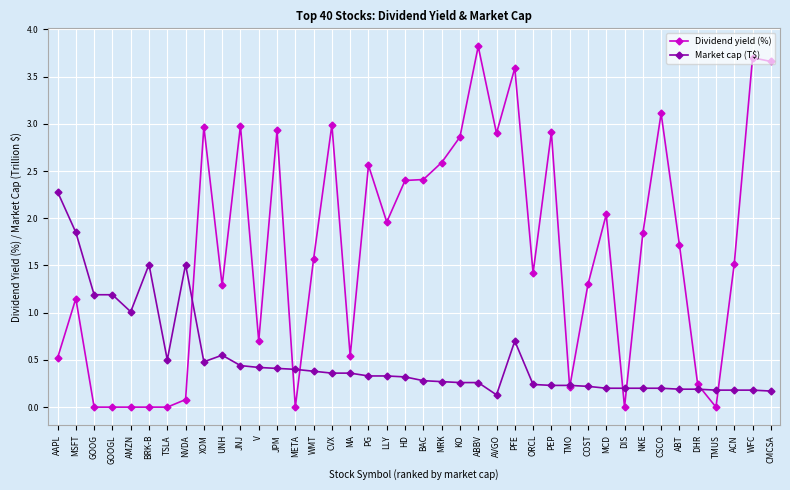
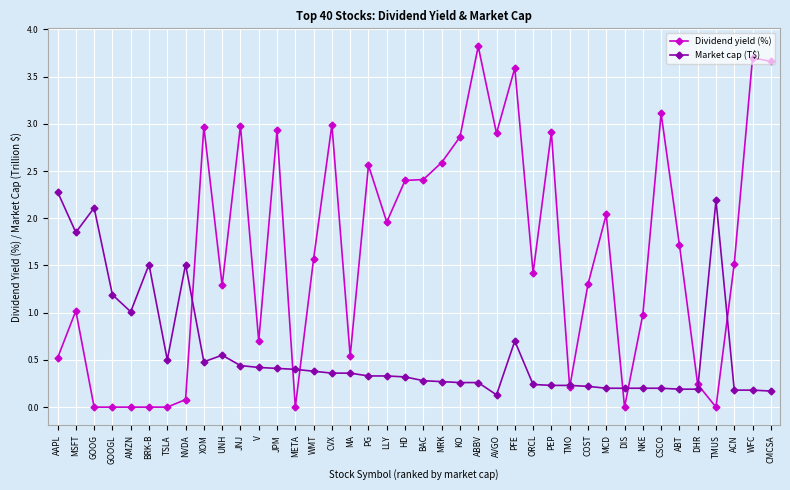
  {
    "Dividend yield (%)": {
      "AAPL": 0.5,
-     "MSFT": 1.2,
+     "MSFT": 1.0,
      "GOOG": 0.0,
      "GOOGL": 0.0,
      "AMZN": 0.0,
      "BRK-B": 0.0,
      "TSLA": 0.0,
      "NVDA": 0.1,
      "XOM": 3.0,
      "UNH": 1.3,
      "JNJ": 3.0,
      "V": 0.7,
      "JPM": 2.9,
      "META": 0.0,
      "WMT": 1.6,
      "CVX": 3.0,
      "MA": 0.5,
      "PG": 2.6,
      "LLY": 2.0,
      "HD": 2.4,
      "BAC": 2.4,
      "MRK": 2.6,
      "KO": 2.9,
      "ABBV": 3.8,
      "AVGO": 2.9,
      "PFE": 3.6,
      "ORCL": 1.4,
      "PEP": 2.9,
      "COST": 1.3,
      "MCD": 2.0,
      "DIS": 0.0,
-     "NKE": 1.8,
+     "NKE": 1.0,
      "CSCO": 3.1,
      "ABT": 1.7,
      "DHR": 0.2,
      "TMUS": 0.0,
      "ACN": 1.5
    },
    "Market cap (T$)": {
      "AAPL": 2.3,
      "MSFT": 1.9,
-     "GOOG": 1.2,
+     "GOOG": 2.1,
      "GOOGL": 1.2,
      "AMZN": 1.0,
      "BRK-B": 1.5,
      "TSLA": 0.5,
      "NVDA": 1.5,
      "XOM": 0.5,
      "UNH": 0.6,
      "JNJ": 0.4,
      "V": 0.4,
      "JPM": 0.4,
      "META": 0.4,
      "WMT": 0.4,
      "CVX": 0.4,
      "MA": 0.4,
      "PG": 0.3,
      "LLY": 0.3,
      "HD": 0.3,
      "BAC": 0.3,
      "MRK": 0.3,
      "KO": 0.3,
      "ABBV": 0.3,
      "AVGO": 0.1,
      "PFE": 0.7,
      "ORCL": 0.2,
      "PEP": 0.2,
      "COST": 0.2,
      "MCD": 0.2,
      "DIS": 0.2,
      "NKE": 0.2,
      "CSCO": 0.2,
      "ABT": 0.2,
      "DHR": 0.2,
-     "TMUS": 0.2,
+     "TMUS": 2.2,
      "ACN": 0.2,
      "WFC": 0.2,
      "CMCSA": 0.2
    }
  }
